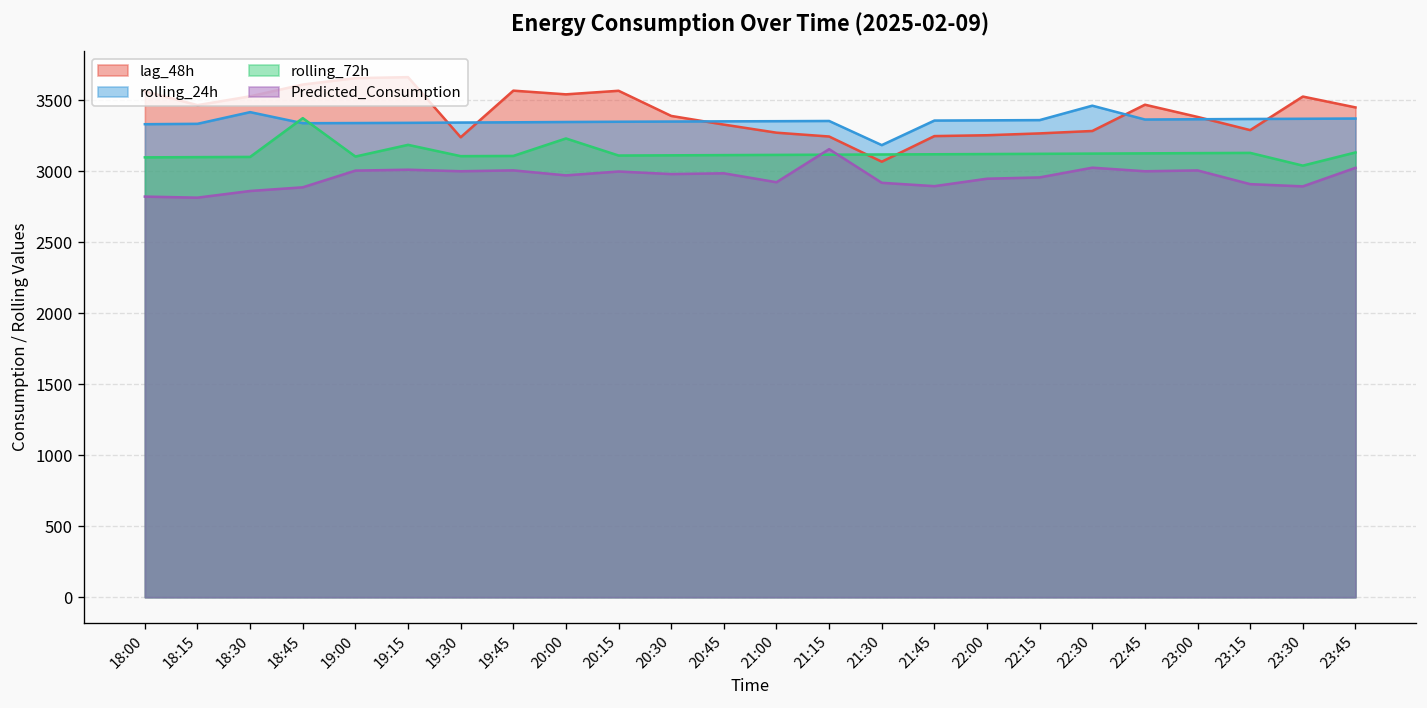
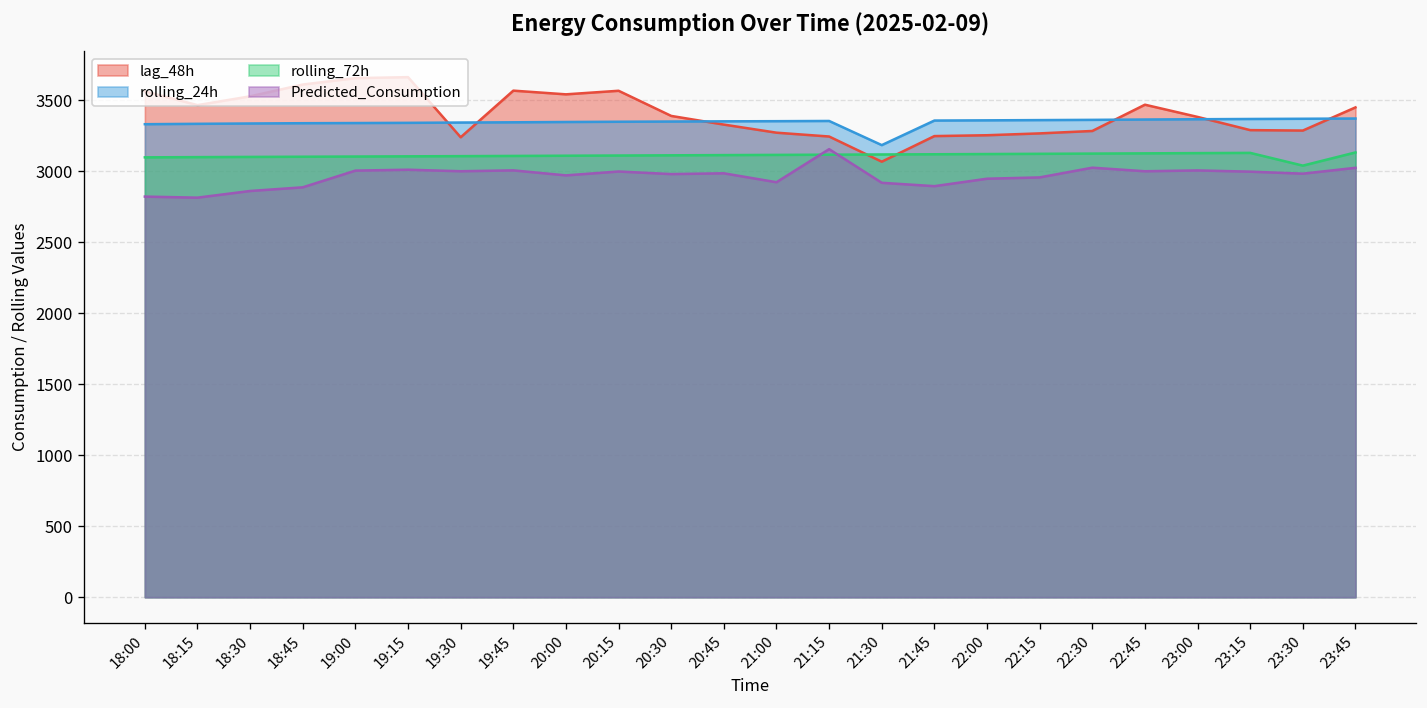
  {
    "lag_48h": {
      "19:30": 3240,
      "19:45": 3570,
      "20:00": 3540,
      "20:15": 3570,
      "20:30": 3390,
      "20:45": 3330,
      "21:00": 3270,
      "21:15": 3240,
      "21:30": 3070,
      "21:45": 3250,
      "22:00": 3250,
      "22:15": 3270,
      "22:30": 3280,
      "22:45": 3470,
      "23:15": 3290,
-     "23:30": 3530,
+     "23:30": 3290,
      "23:45": 3450
    },
    "rolling_24h": {
      "18:00": 3330,
      "18:15": 3330,
-     "18:30": 3420,
+     "18:30": 3340,
      "18:45": 3340,
      "19:00": 3340,
      "19:15": 3340,
      "19:30": 3340,
      "19:45": 3340,
      "20:00": 3350,
      "20:15": 3350,
      "20:30": 3350,
      "20:45": 3350,
      "21:00": 3350,
      "21:15": 3350,
      "21:30": 3180,
      "21:45": 3360,
      "22:00": 3360,
      "22:15": 3360,
-     "22:30": 3460,
+     "22:30": 3360,
      "22:45": 3360,
      "23:15": 3370,
      "23:30": 3370,
      "23:45": 3370
    },
    "rolling_72h": {
      "18:00": 3100,
      "18:15": 3100,
      "18:30": 3100,
-     "18:45": 3370,
+     "18:45": 3100,
      "19:00": 3100,
-     "19:15": 3190,
+     "19:15": 3100,
      "19:30": 3110,
      "19:45": 3110,
-     "20:00": 3230,
+     "20:00": 3110,
      "20:15": 3110,
      "20:30": 3110,
      "20:45": 3110,
      "21:00": 3110,
      "21:15": 3120,
      "21:30": 3120,
      "21:45": 3120,
      "22:00": 3120,
      "22:15": 3120,
      "22:30": 3120,
      "22:45": 3130,
      "23:00": 3130,
      "23:15": 3130,
      "23:30": 3040,
      "23:45": 3130
    },
    "Predicted_Consumption": {
      "18:00": 2820,
      "18:15": 2810,
      "18:30": 2860,
      "18:45": 2890,
      "19:00": 3000,
      "19:15": 3010,
      "19:30": 3000,
      "19:45": 3010,
      "20:00": 2970,
      "20:15": 3000,
      "20:30": 2980,
      "20:45": 2980,
      "21:00": 2920,
      "21:15": 3160,
      "21:30": 2920,
      "21:45": 2890,
      "22:00": 2950,
      "22:15": 2960,
      "22:30": 3020,
      "22:45": 3000,
      "23:00": 3010,
-     "23:15": 2910,
-     "23:30": 2890,
+     "23:15": 3000,
+     "23:30": 2980,
      "23:45": 3020
    }
  }
